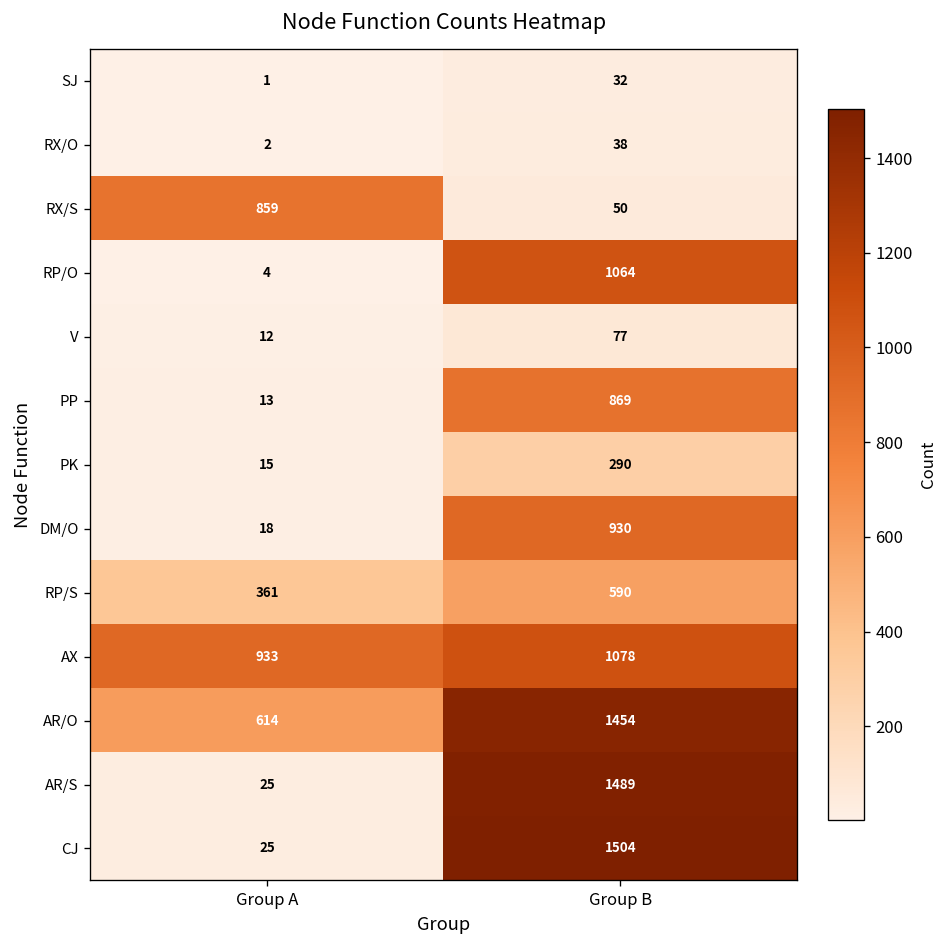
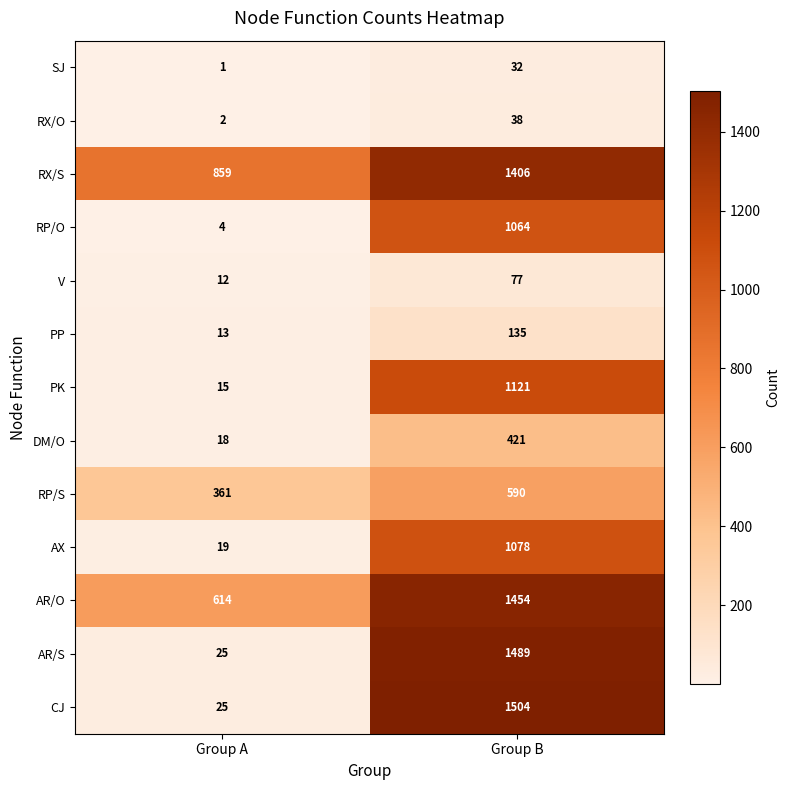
  {
    "SJ": {
      "Group A": 1,
      "Group B": 32
    },
    "RX/O": {
      "Group A": 2,
      "Group B": 38
    },
    "RX/S": {
      "Group A": 859,
-     "Group B": 50
+     "Group B": 1406
    },
    "RP/O": {
      "Group A": 4,
      "Group B": 1064
    },
    "V": {
      "Group A": 12,
      "Group B": 77
    },
    "PP": {
      "Group A": 13,
-     "Group B": 869
+     "Group B": 135
    },
    "PK": {
      "Group A": 15,
-     "Group B": 290
+     "Group B": 1121
    },
    "DM/O": {
      "Group A": 18,
-     "Group B": 930
+     "Group B": 421
    },
    "RP/S": {
      "Group A": 361,
      "Group B": 590
    },
    "AX": {
-     "Group A": 933,
+     "Group A": 19,
      "Group B": 1078
    },
    "AR/O": {
      "Group A": 614,
      "Group B": 1454
    },
    "AR/S": {
      "Group A": 25,
      "Group B": 1489
    },
    "CJ": {
      "Group A": 25,
      "Group B": 1504
    }
  }
